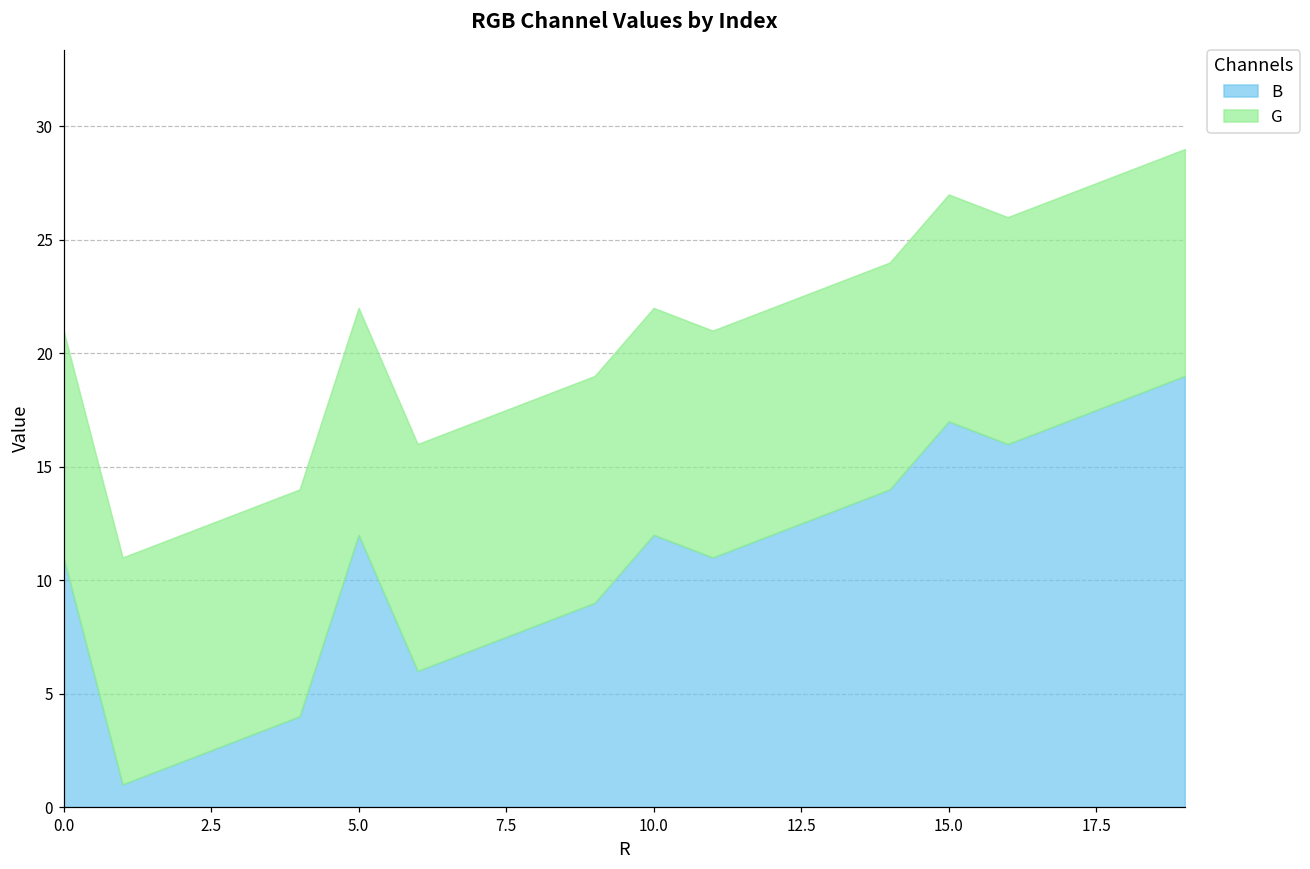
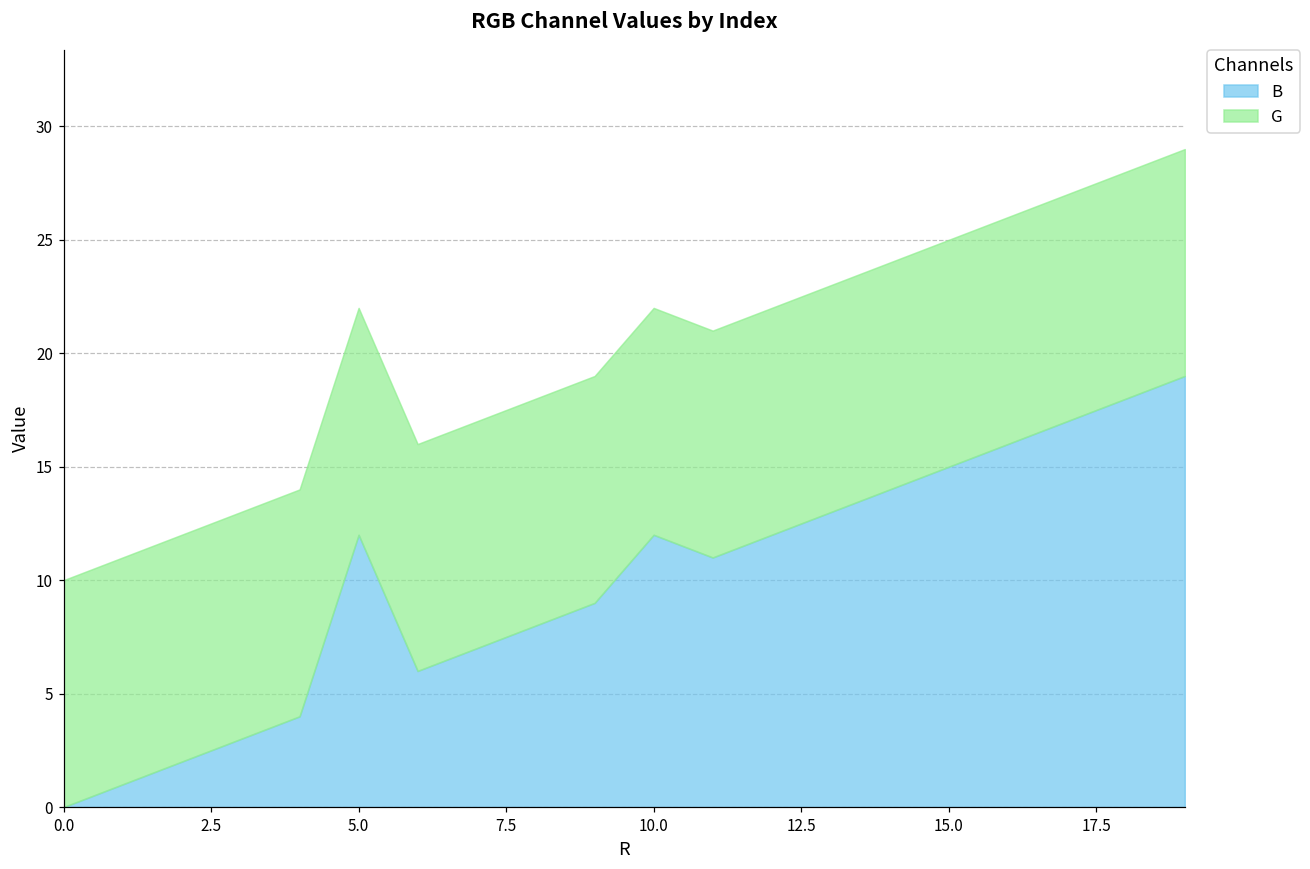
  {
    "B": {
-     "0.0": 11,
+     "0.0": 0,
      "5.0": 12,
      "10.0": 12,
-     "15.0": 17
+     "15.0": 15
    },
    "G": {
      "0.0": 10,
      "5.0": 10,
      "10.0": 10,
      "15.0": 10
    }
  }
